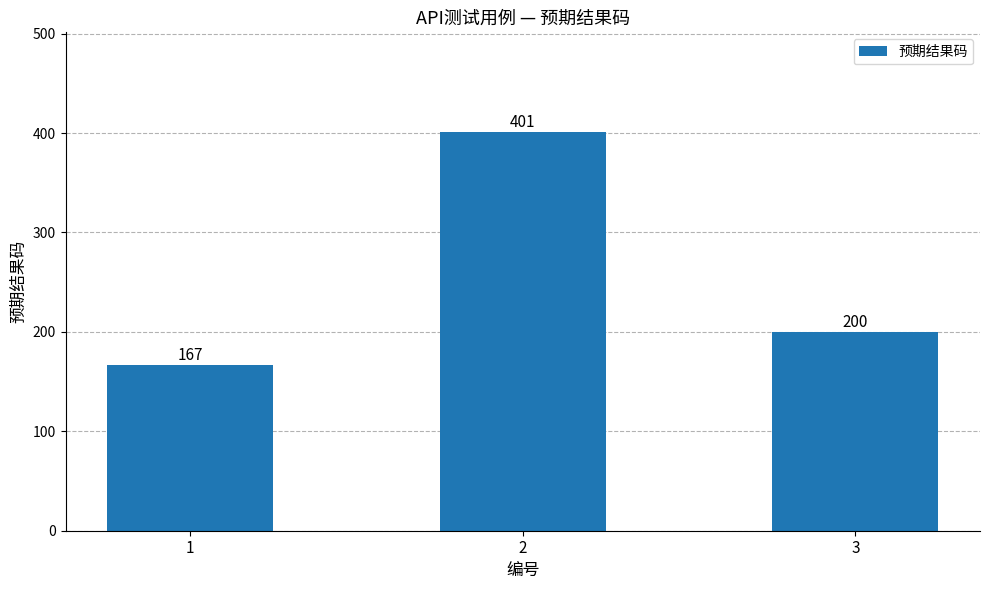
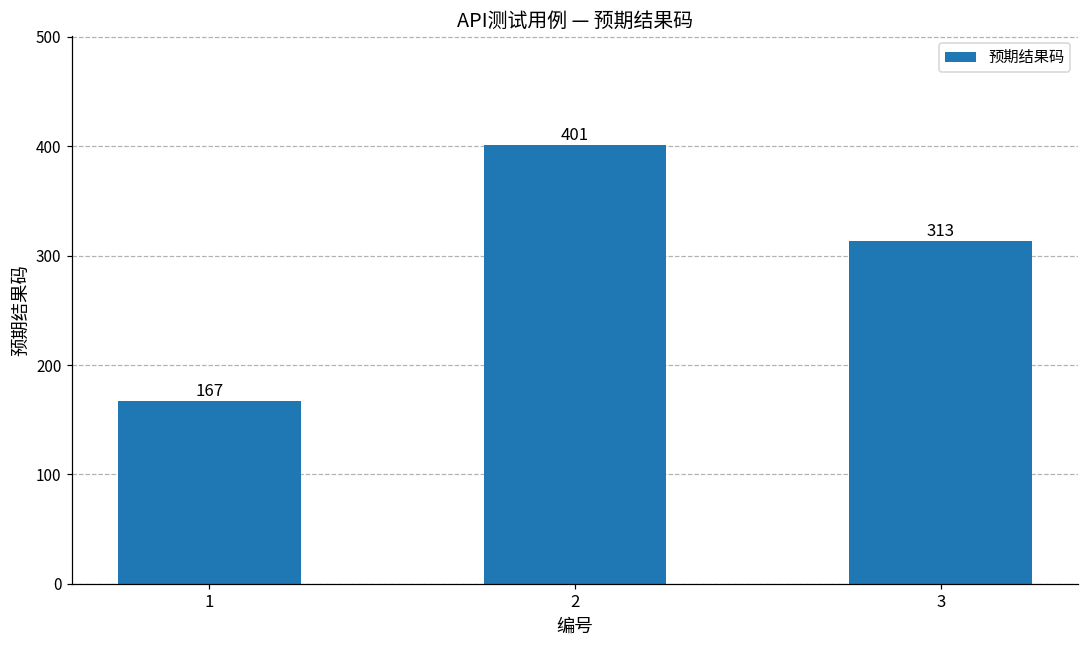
  {
    "1": 167,
    "2": 401,
-   "3": 200
+   "3": 313
  }
